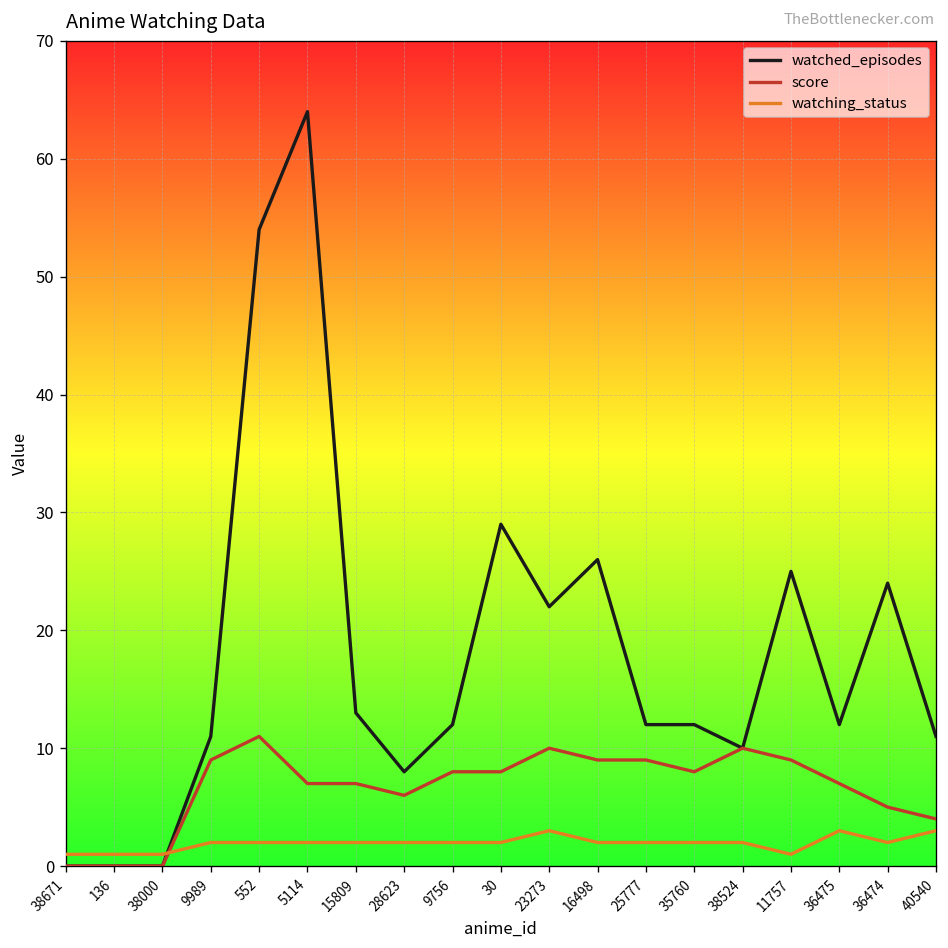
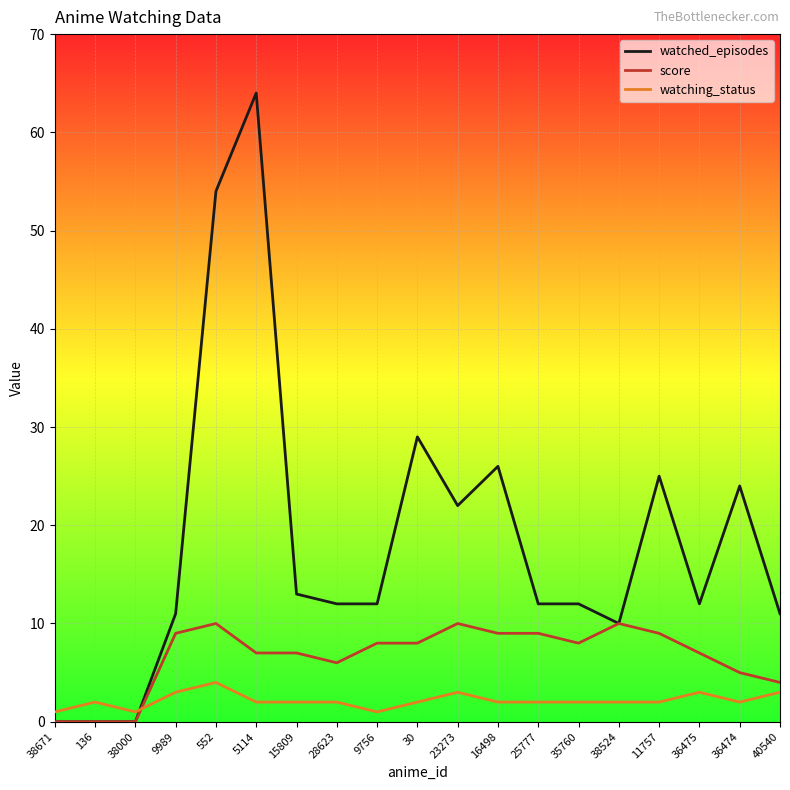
  {
    "watched_episodes": {
      "9989": 11,
      "552": 54,
      "5114": 64,
      "15809": 13,
-     "28623": 8,
+     "28623": 12,
      "9756": 12,
      "30": 29,
      "23273": 22,
      "16498": 26,
      "25777": 12,
      "35760": 12,
      "11757": 25,
      "36475": 12,
      "36474": 24,
      "40540": 11
    },
    "score": {
      "9989": 9,
-     "552": 11,
+     "552": 10,
      "5114": 7,
      "15809": 7,
      "28623": 6,
      "9756": 8,
      "30": 8,
      "23273": 10,
      "16498": 9,
      "25777": 9,
      "35760": 8,
      "11757": 9,
      "36475": 7,
      "36474": 5,
      "40540": 4
    },
    "watching_status": {
      "38671": 1,
-     "136": 1,
+     "136": 2,
      "38000": 1,
-     "9989": 2,
-     "552": 2,
+     "9989": 3,
+     "552": 4,
      "5114": 2,
      "15809": 2,
      "28623": 2,
-     "9756": 2,
+     "9756": 1,
      "30": 2,
      "23273": 3,
      "16498": 2,
      "25777": 2,
      "35760": 2,
      "38524": 2,
-     "11757": 1,
+     "11757": 2,
      "36475": 3,
      "36474": 2,
      "40540": 3
    }
  }
